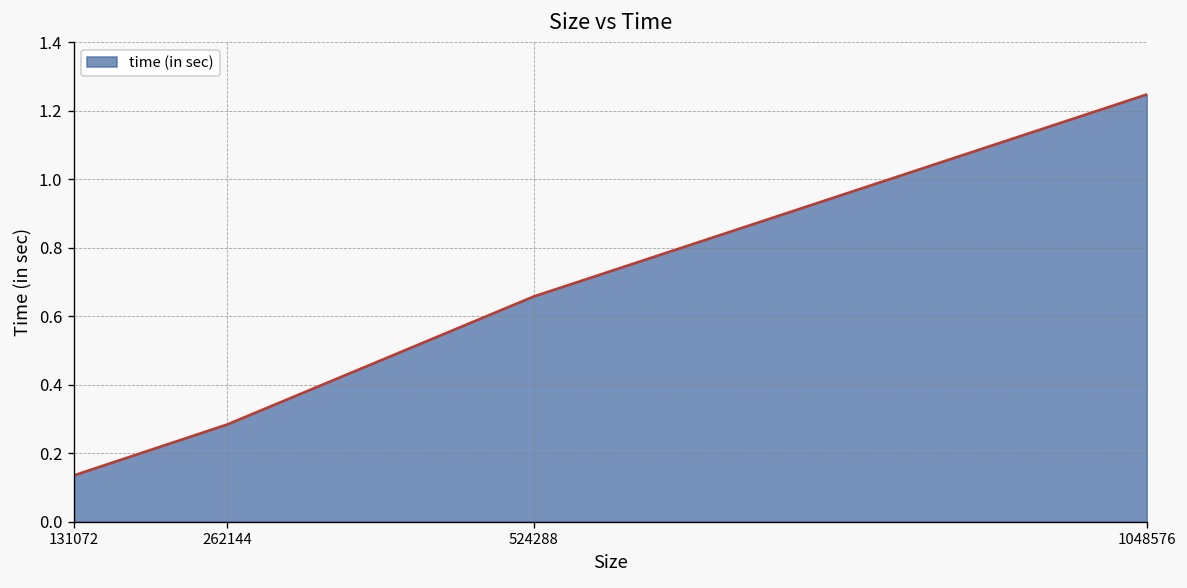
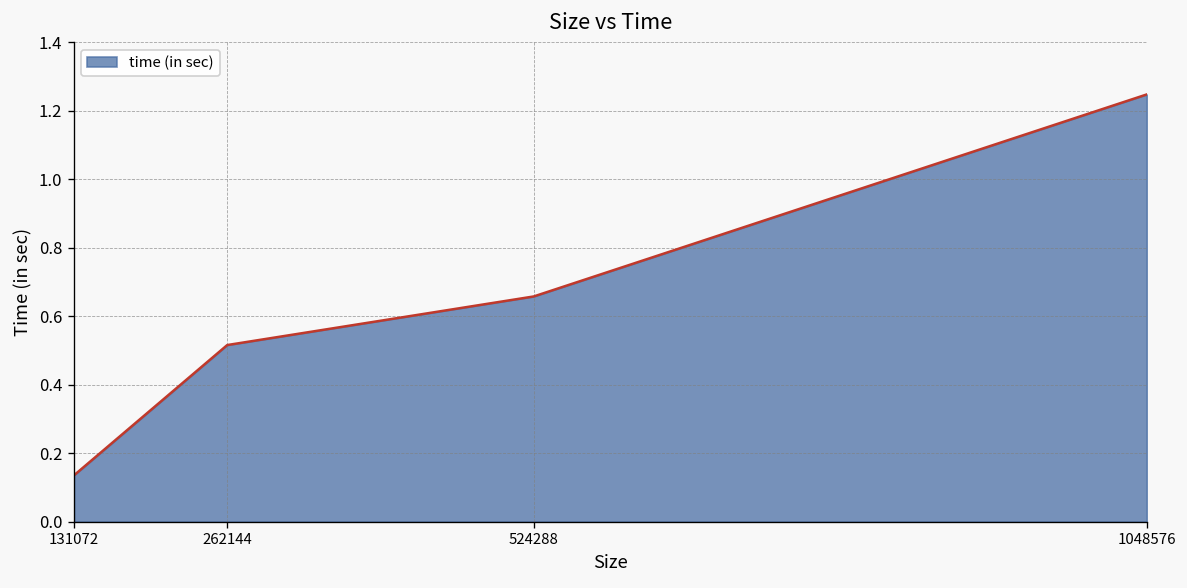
  {
    "131072": 0.14,
-   "262144": 0.28,
+   "262144": 0.52,
    "524288": 0.66,
    "1048576": 1.25
  }
